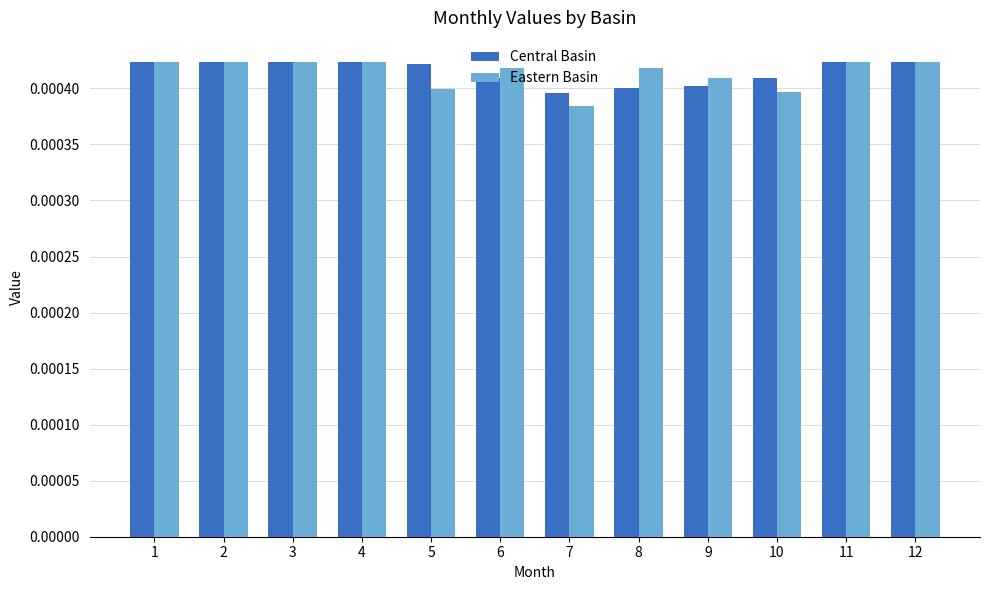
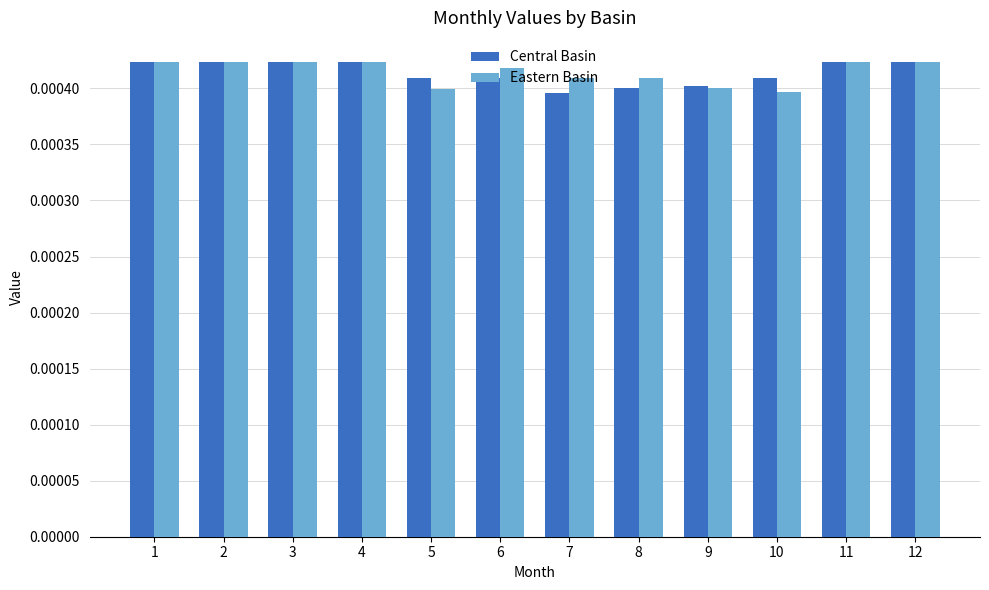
  {
    "Central Basin": {
      "1": 0.000424,
      "2": 0.000424,
      "3": 0.000424,
      "4": 0.000424,
-     "5": 0.000422,
+     "5": 0.000409,
      "6": 0.000409,
      "7": 0.000396,
      "8": 0.000400,
      "9": 0.000402,
      "10": 0.000409,
      "11": 0.000424,
      "12": 0.000424
    },
    "Eastern Basin": {
      "1": 0.000424,
      "2": 0.000424,
      "3": 0.000424,
      "4": 0.000424,
      "5": 0.000400,
      "6": 0.000419,
-     "7": 0.000384,
-     "8": 0.000418,
-     "9": 0.000409,
+     "7": 0.000409,
+     "8": 0.000409,
+     "9": 0.000400,
      "10": 0.000396,
      "11": 0.000424,
      "12": 0.000424
    }
  }
